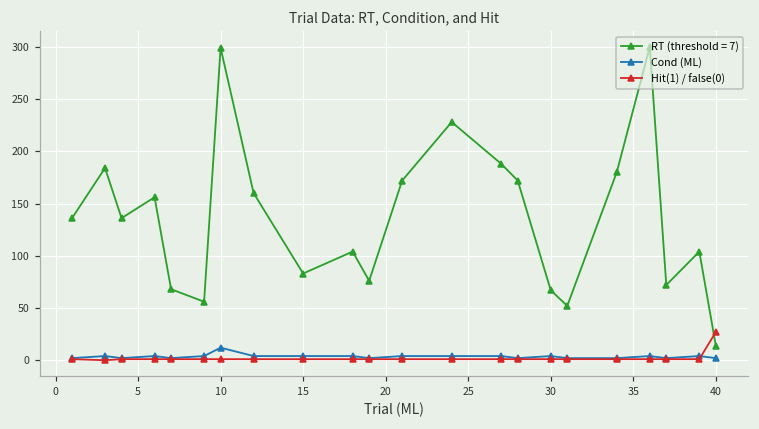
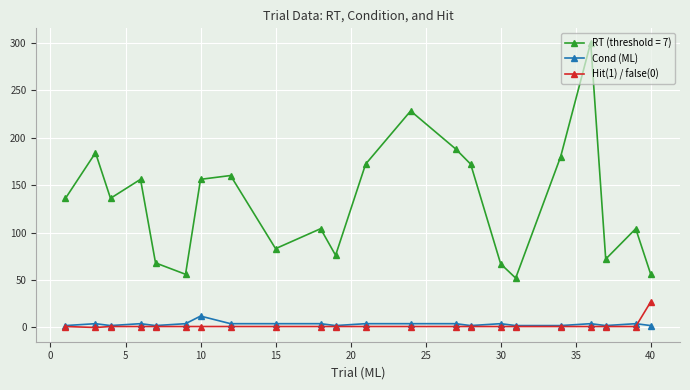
  {
    "RT (threshold = 7)": {
-     "10": 300,
+     "10": 160,
      "15": 80,
      "30": 70,
-     "40": 10
+     "40": 60
    },
    "Cond (ML)": {
      "10": 10,
      "15": 0,
      "30": 0,
      "40": 0
    },
    "Hit(1) / false(0)": {
      "10": 0,
      "15": 0,
      "30": 0,
      "40": 30
    }
  }
